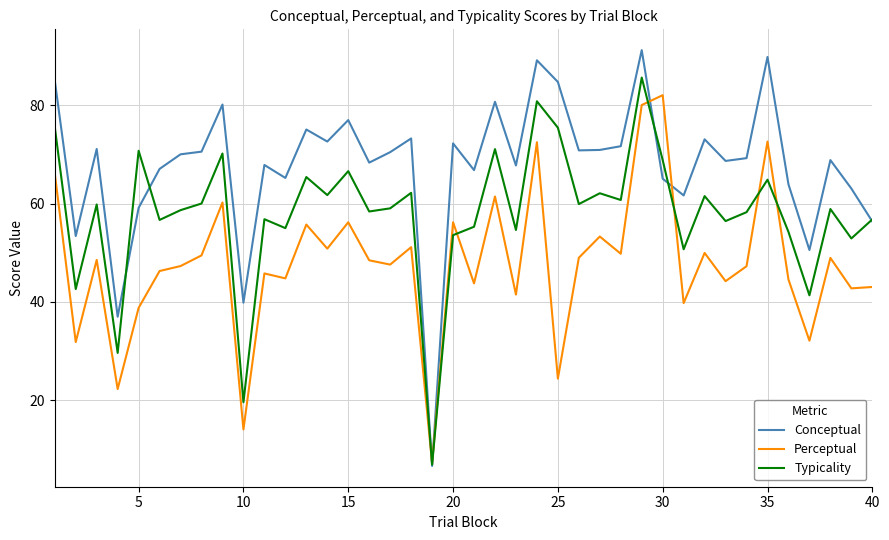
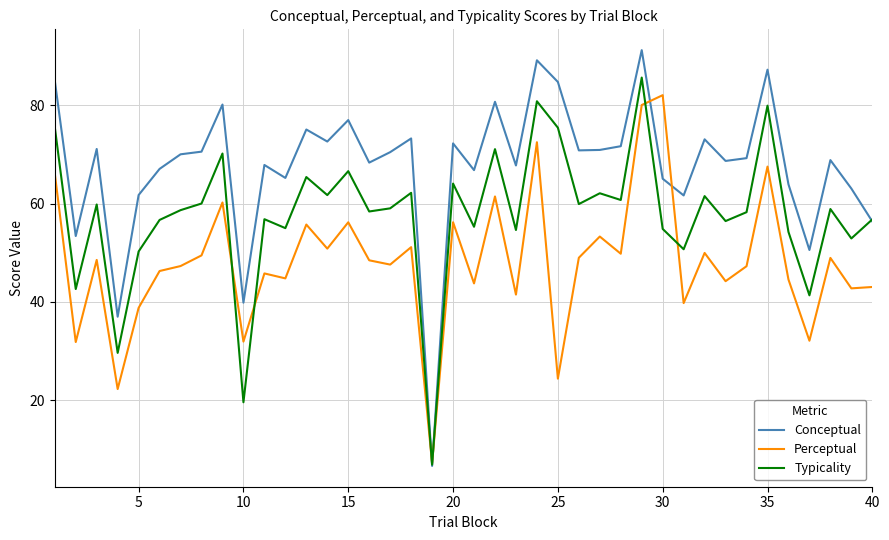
  {
    "Conceptual": {
-     "5": 59,
+     "5": 62,
      "10": 40,
      "15": 77,
      "20": 72,
      "25": 85,
      "30": 65,
-     "35": 90
+     "35": 87
    },
    "Perceptual": {
      "5": 39,
-     "10": 14,
+     "10": 32,
      "15": 56,
      "20": 56,
      "25": 24,
      "30": 82,
-     "35": 73,
+     "35": 68,
      "40": 43
    },
    "Typicality": {
-     "5": 71,
+     "5": 50,
      "10": 20,
      "15": 67,
-     "20": 54,
+     "20": 64,
      "25": 75,
-     "30": 69,
-     "35": 65
+     "30": 55,
+     "35": 80
    }
  }
